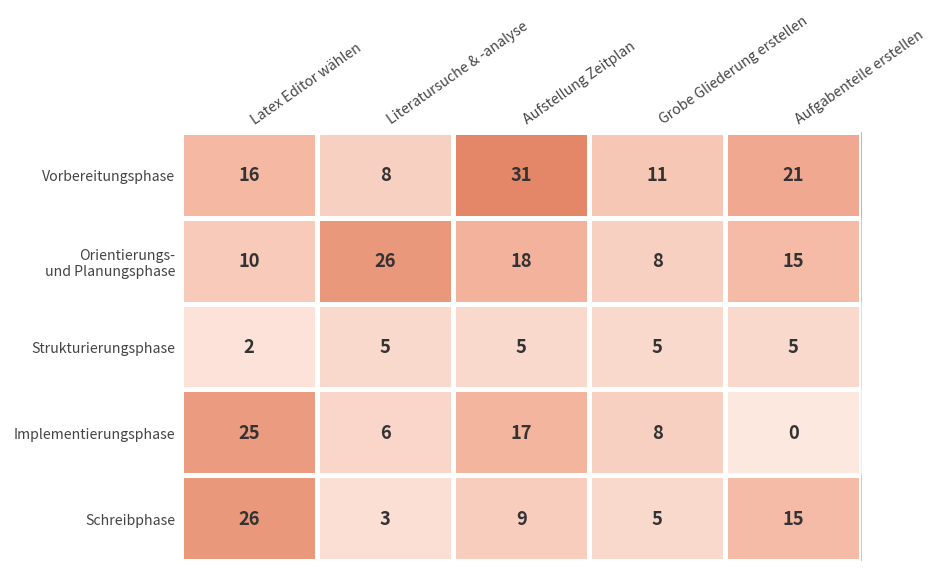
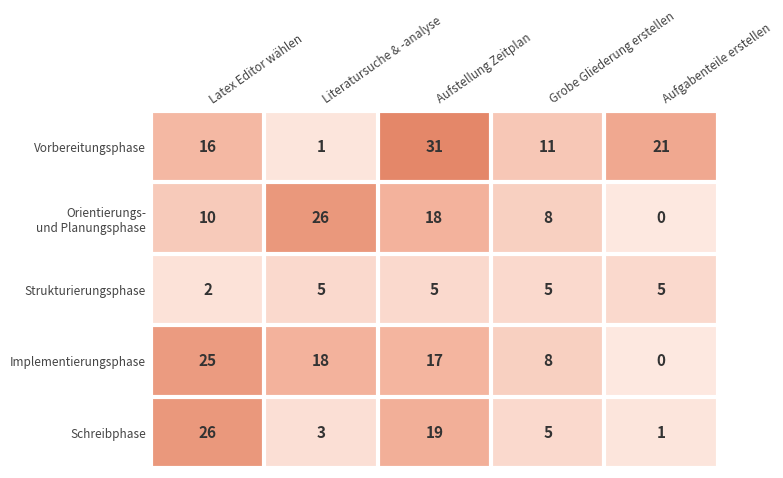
  {
    "Vorbereitungsphase": {
      "Latex Editor wählen": 16,
-     "Literatursuche & -analyse": 8,
+     "Literatursuche & -analyse": 1,
      "Aufstellung Zeitplan": 31,
      "Grobe Gliederung erstellen": 11,
      "Aufgabenteile erstellen": 21
    },
    "Orientierungs- und Planungsphase": {
      "Latex Editor wählen": 10,
      "Literatursuche & -analyse": 26,
      "Aufstellung Zeitplan": 18,
      "Grobe Gliederung erstellen": 8,
-     "Aufgabenteile erstellen": 15
+     "Aufgabenteile erstellen": 0
    },
    "Strukturierungsphase": {
      "Latex Editor wählen": 2,
      "Literatursuche & -analyse": 5,
      "Aufstellung Zeitplan": 5,
      "Grobe Gliederung erstellen": 5,
      "Aufgabenteile erstellen": 5
    },
    "Implementierungsphase": {
      "Latex Editor wählen": 25,
-     "Literatursuche & -analyse": 6,
+     "Literatursuche & -analyse": 18,
      "Aufstellung Zeitplan": 17,
      "Grobe Gliederung erstellen": 8,
      "Aufgabenteile erstellen": 0
    },
    "Schreibphase": {
      "Latex Editor wählen": 26,
      "Literatursuche & -analyse": 3,
-     "Aufstellung Zeitplan": 9,
+     "Aufstellung Zeitplan": 19,
      "Grobe Gliederung erstellen": 5,
-     "Aufgabenteile erstellen": 15
+     "Aufgabenteile erstellen": 1
    }
  }
